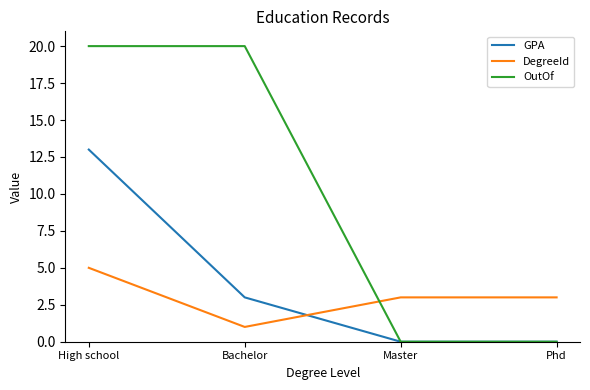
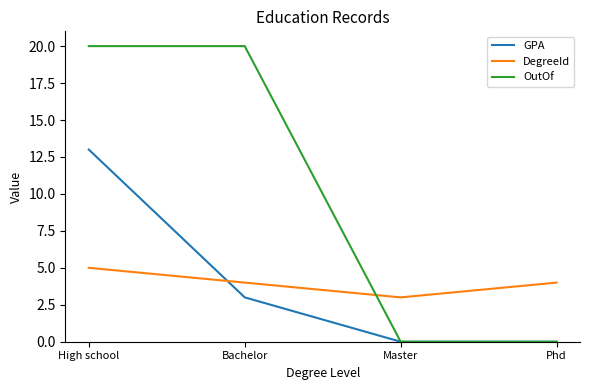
  {
    "GPA": {
      "High school": 13,
      "Bachelor": 3
    },
    "DegreeId": {
      "High school": 5,
-     "Bachelor": 1,
+     "Bachelor": 4,
      "Master": 3,
-     "Phd": 3
+     "Phd": 4
    },
    "OutOf": {
      "High school": 20,
      "Bachelor": 20
    }
  }
